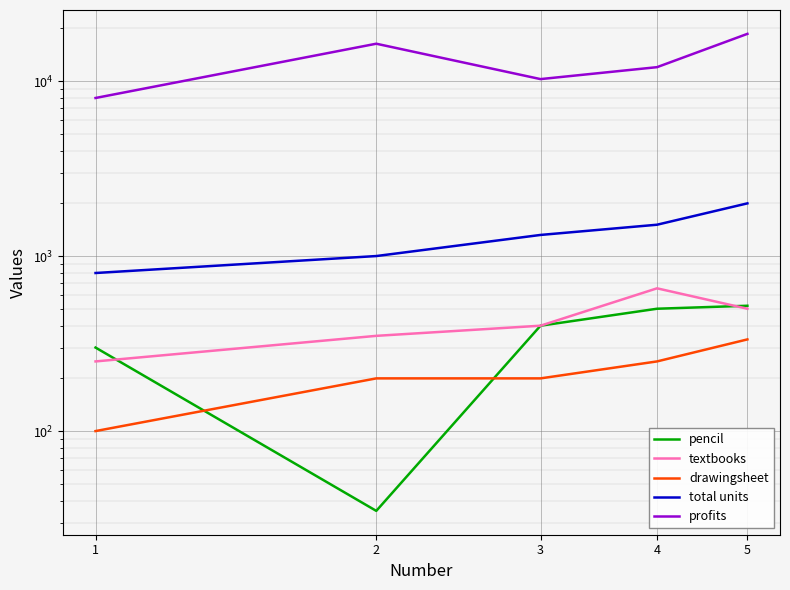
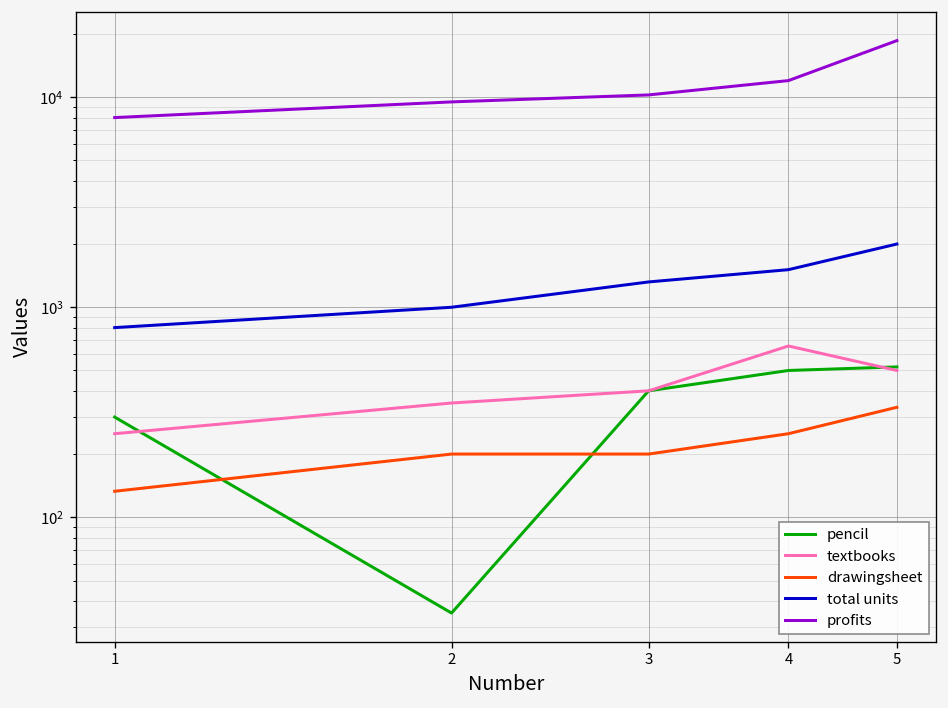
  {
    "pencil": {
      "1": 300,
      "2": 35,
      "4": 500,
      "5": 520
    },
    "textbooks": {
      "1": 250,
      "2": 350,
      "4": 650,
      "5": 500
    },
    "drawingsheet": {
-     "1": 100,
+     "1": 130,
      "2": 200,
      "3": 200,
      "4": 250,
      "5": 330
    },
    "total units": {
      "1": 800,
      "2": 1000,
      "3": 1300,
      "4": 1500,
      "5": 2000
    },
    "profits": {
      "1": 8000,
-     "2": 16000,
+     "2": 10000,
      "3": 10000,
      "4": 12000,
      "5": 19000
    }
  }
